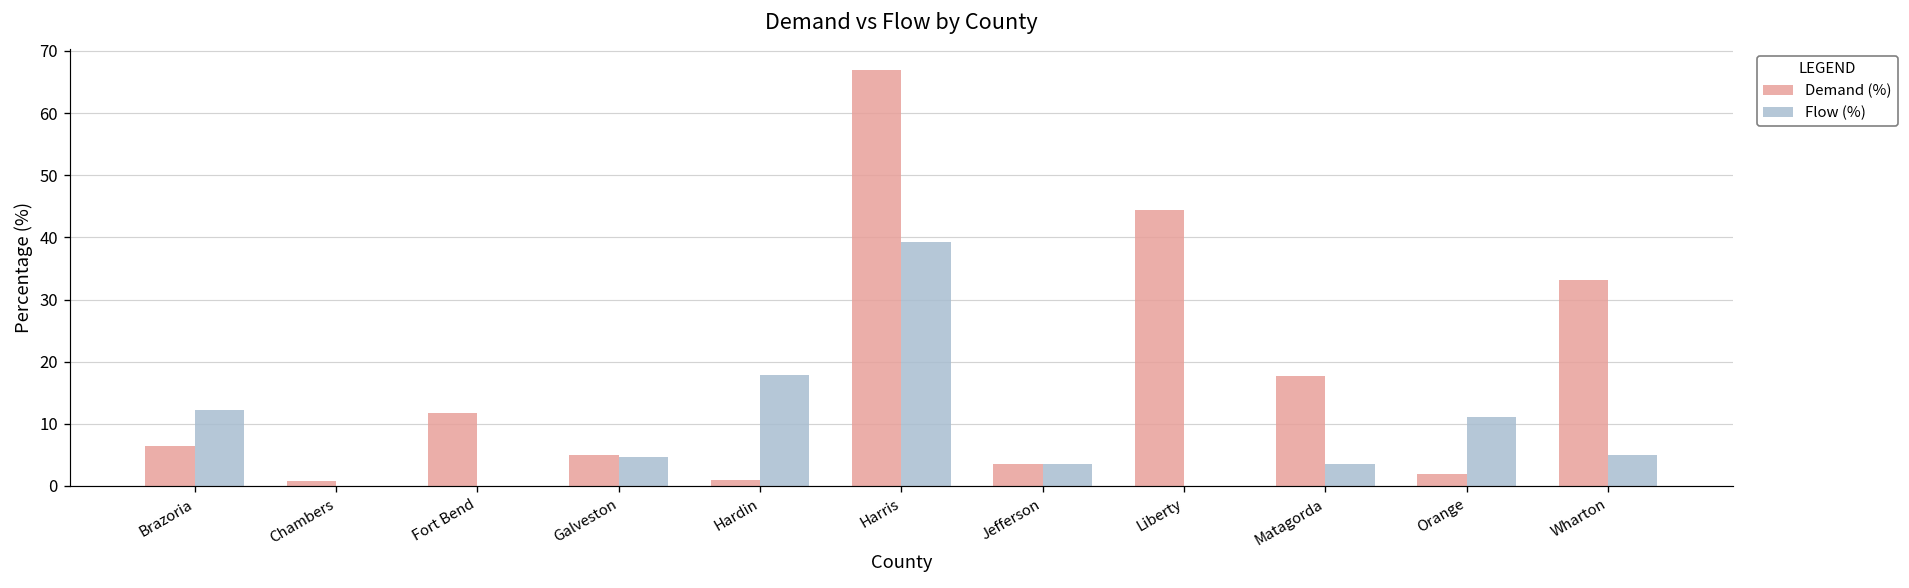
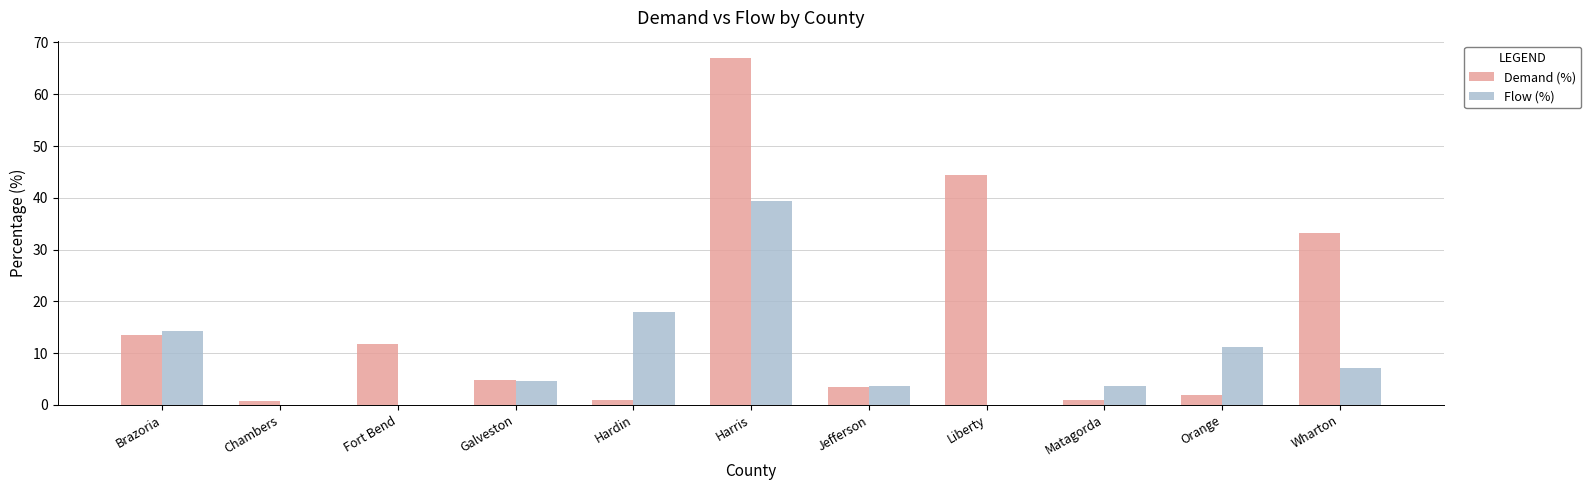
  {
    "Demand (%)": {
-     "Brazoria": 6,
+     "Brazoria": 13,
      "Chambers": 1,
      "Fort Bend": 12,
      "Galveston": 5,
      "Hardin": 1,
      "Harris": 67,
      "Jefferson": 4,
      "Liberty": 44,
-     "Matagorda": 18,
+     "Matagorda": 1,
      "Orange": 2,
      "Wharton": 33
    },
    "Flow (%)": {
-     "Brazoria": 12,
+     "Brazoria": 14,
      "Chambers": 0,
      "Fort Bend": 0,
      "Galveston": 5,
      "Hardin": 18,
      "Harris": 39,
      "Jefferson": 4,
      "Liberty": 0,
      "Matagorda": 4,
      "Orange": 11,
-     "Wharton": 5
+     "Wharton": 7
    }
  }
